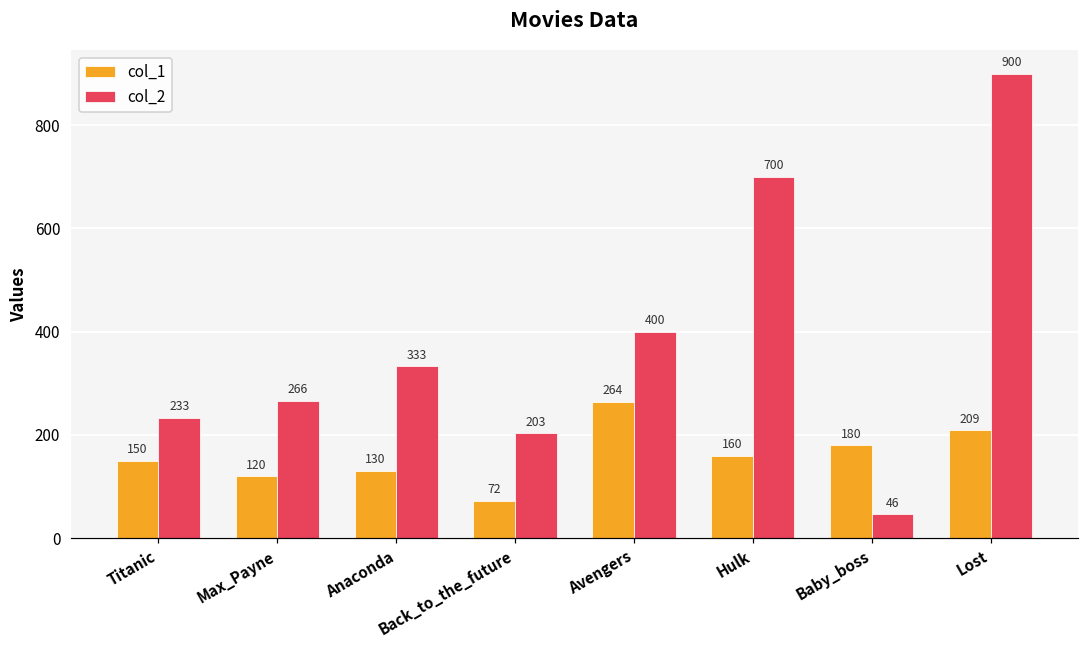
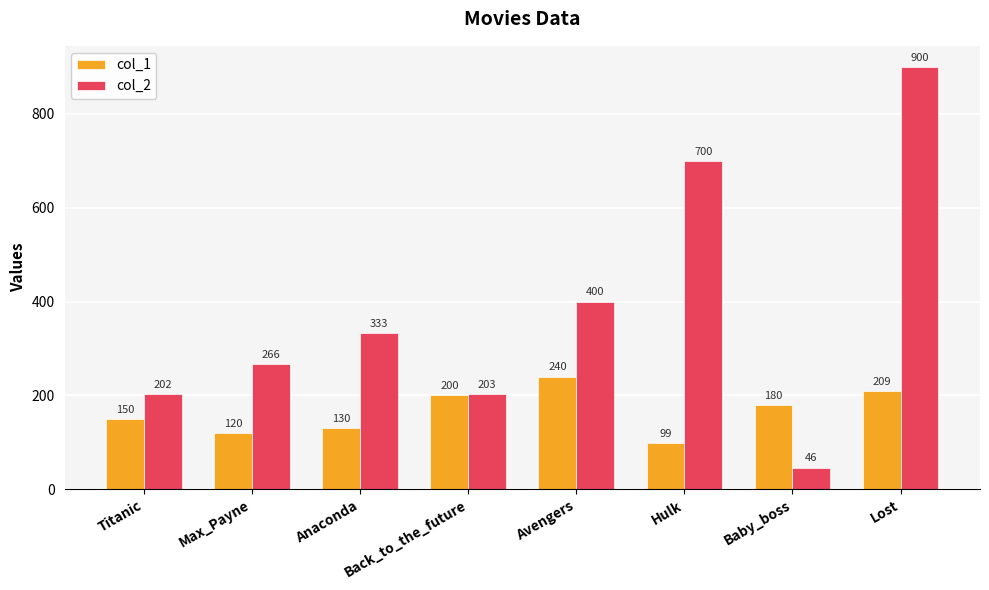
  {
    "col_1": {
      "Titanic": 150,
      "Max_Payne": 120,
      "Anaconda": 130,
-     "Back_to_the_future": 72,
-     "Avengers": 264,
-     "Hulk": 160,
+     "Back_to_the_future": 200,
+     "Avengers": 240,
+     "Hulk": 99,
      "Baby_boss": 180,
      "Lost": 209
    },
    "col_2": {
-     "Titanic": 233,
+     "Titanic": 202,
      "Max_Payne": 266,
      "Anaconda": 333,
      "Back_to_the_future": 203,
      "Avengers": 400,
      "Hulk": 700,
      "Baby_boss": 46,
      "Lost": 900
    }
  }
